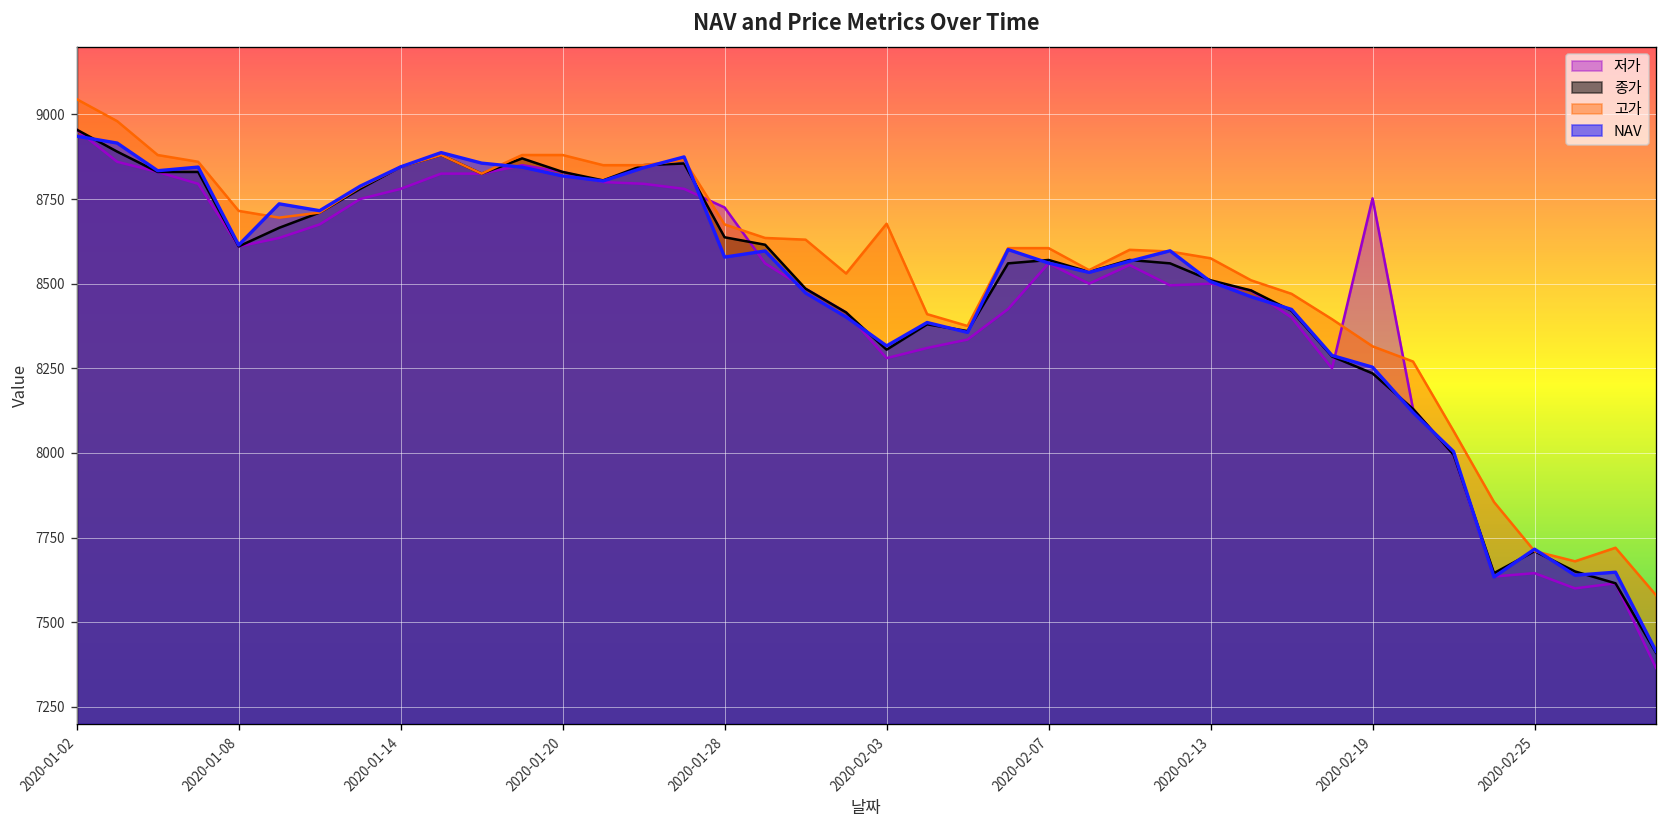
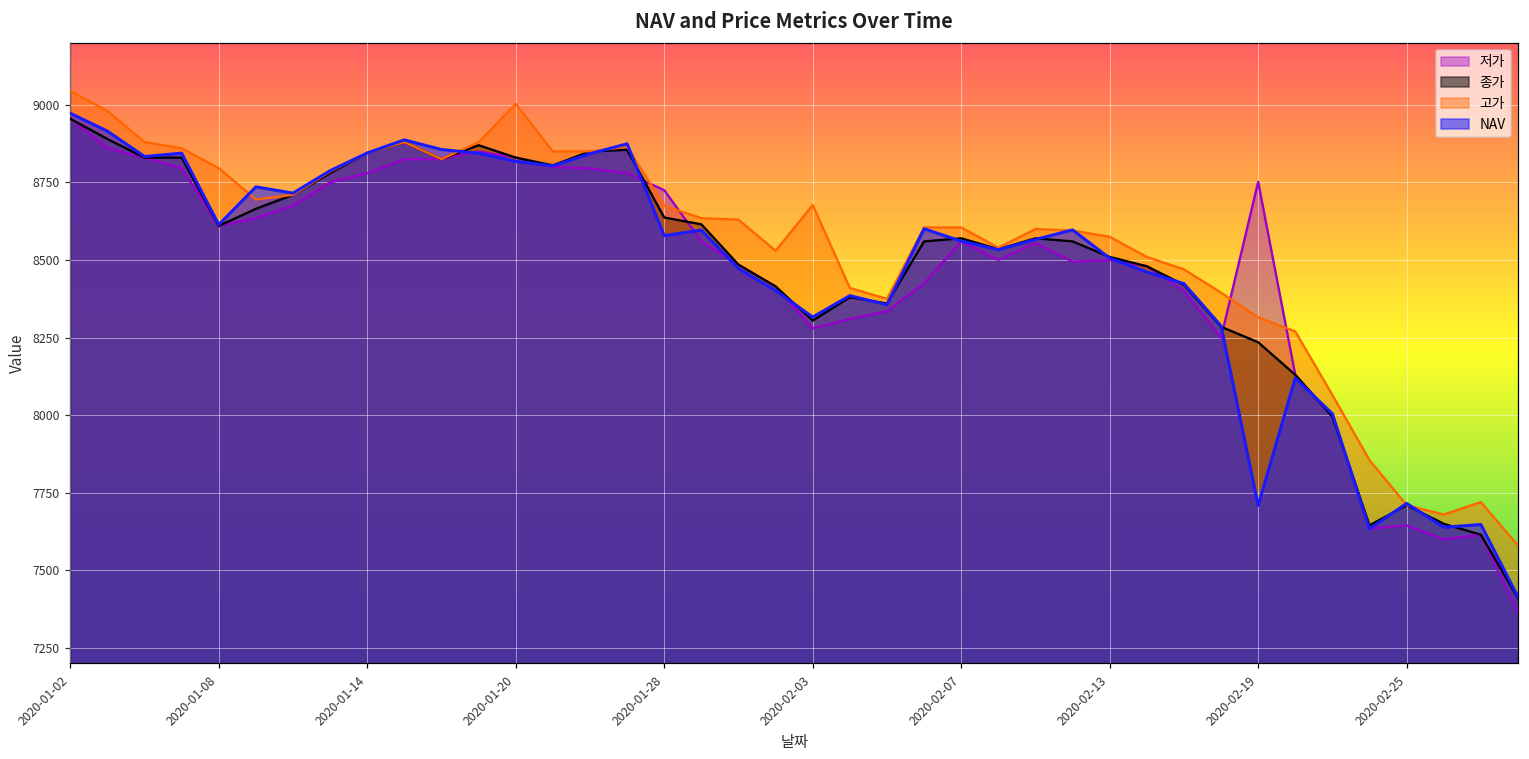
  {
    "저가": {
      "2020-01-14": 8780,
      "2020-01-28": 8730,
      "2020-02-03": 8280,
      "2020-02-19": 8750,
      "2020-02-25": 7650
    },
    "종가": {
      "2020-01-28": 8640,
      "2020-02-03": 8310,
      "2020-02-07": 8570,
      "2020-02-19": 8240
    },
    "고가": {
      "2020-01-02": 9050,
-     "2020-01-08": 8720,
-     "2020-01-20": 8880,
+     "2020-01-08": 8800,
+     "2020-01-20": 9000,
      "2020-01-28": 8680,
      "2020-02-03": 8680,
      "2020-02-07": 8610,
      "2020-02-13": 8580,
      "2020-02-19": 8320
    },
    "NAV": {
-     "2020-01-02": 8940,
+     "2020-01-02": 8970,
      "2020-01-20": 8820,
      "2020-01-28": 8580,
      "2020-02-03": 8320,
-     "2020-02-19": 8250
+     "2020-02-19": 7710
    }
  }
